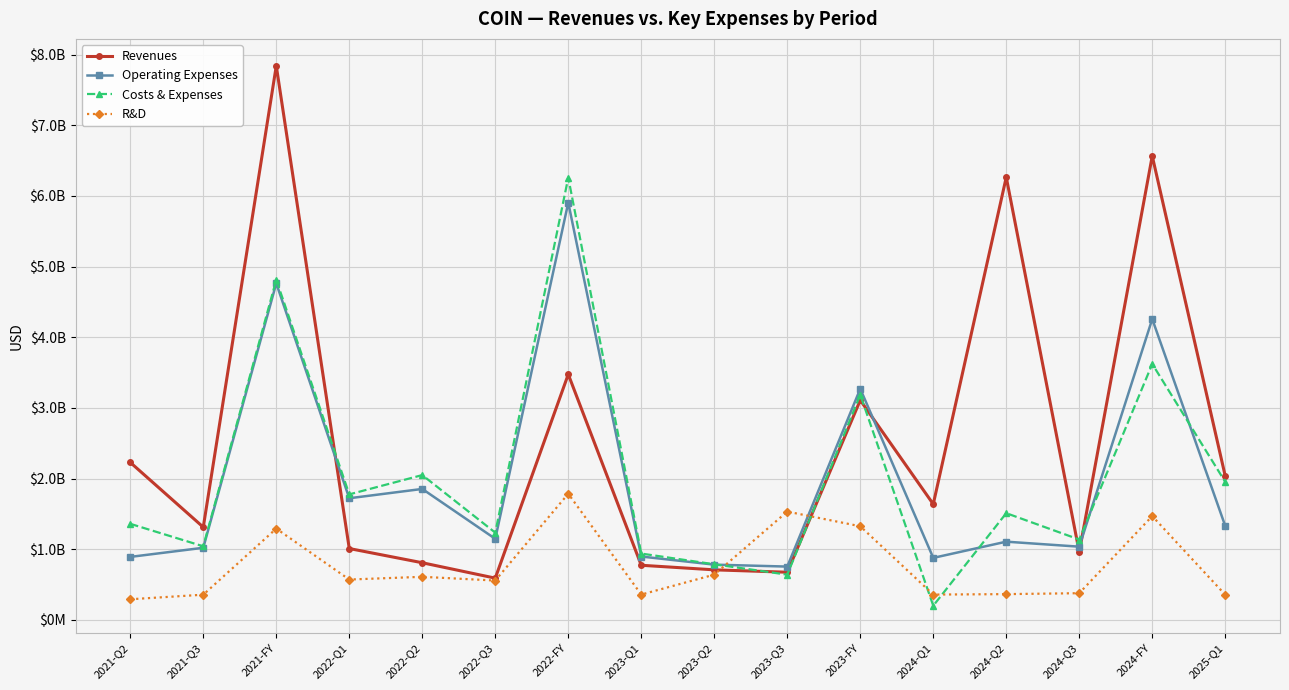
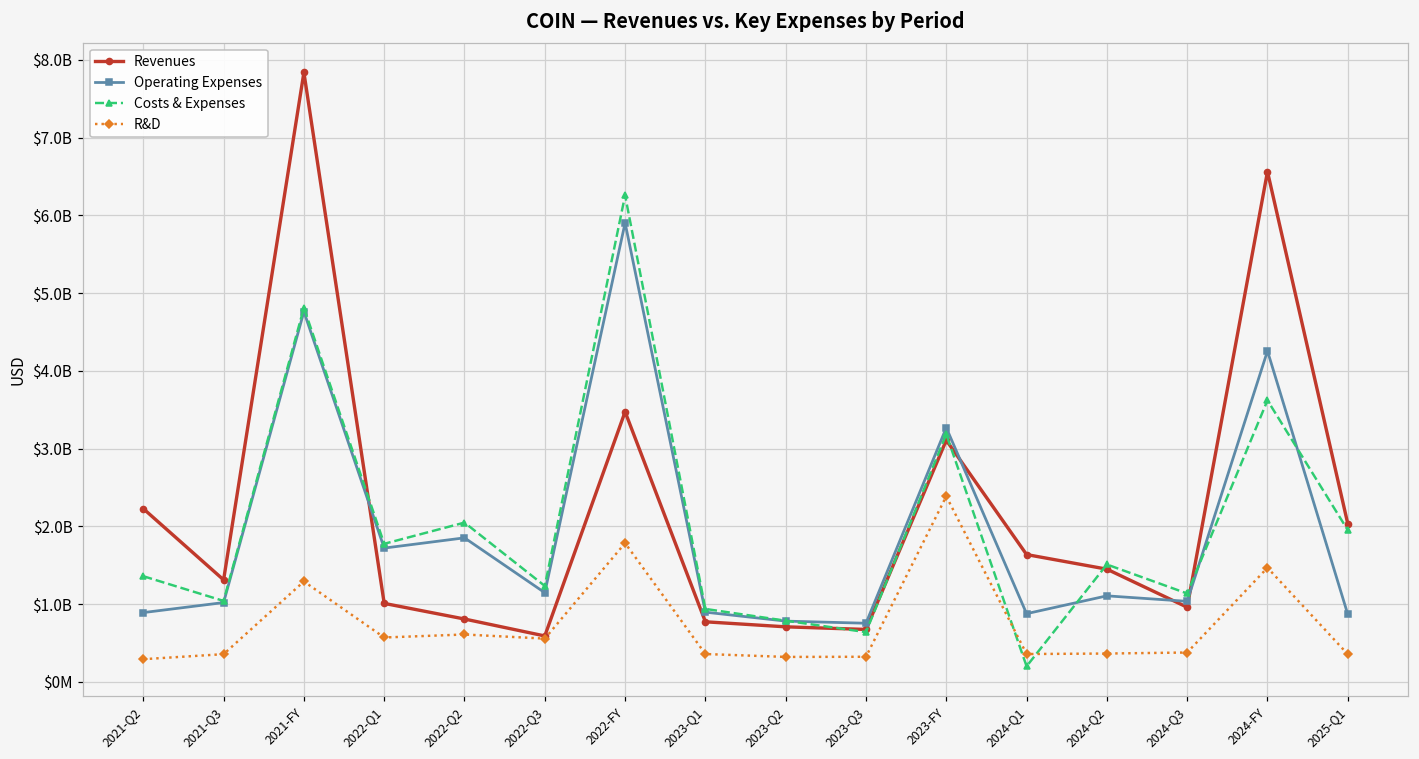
  {
    "Revenues": {
      "2021-Q2": "$2200000000",
      "2021-Q3": "$1300000000",
      "2021-FY": "$7800000000",
      "2022-Q1": "$1000000000",
      "2022-Q2": "$800000000",
      "2022-FY": "$3500000000",
      "2023-Q1": "$800000000",
      "2023-Q2": "$700000000",
      "2023-FY": "$3100000000",
      "2024-Q1": "$1600000000",
-     "2024-Q2": "$6300000000",
+     "2024-Q2": "$1400000000",
      "2024-Q3": "$1000000000",
      "2024-FY": "$6600000000",
      "2025-Q1": "$2000000000"
    },
    "Operating Expenses": {
      "2021-Q2": "$900000000",
      "2021-FY": "$4800000000",
      "2022-Q1": "$1700000000",
      "2022-Q2": "$1900000000",
      "2022-Q3": "$1100000000",
      "2022-FY": "$5900000000",
      "2023-Q1": "$900000000",
      "2023-Q3": "$800000000",
      "2023-FY": "$3300000000",
      "2024-Q1": "$900000000",
      "2024-Q2": "$1100000000",
      "2024-Q3": "$1000000000",
      "2024-FY": "$4300000000",
-     "2025-Q1": "$1300000000"
+     "2025-Q1": "$900000000"
    },
    "Costs & Expenses": {
      "2021-Q2": "$1400000000",
      "2021-FY": "$4800000000",
      "2022-Q1": "$1800000000",
      "2022-Q2": "$2000000000",
      "2022-Q3": "$1200000000",
      "2022-FY": "$6300000000",
      "2023-Q1": "$900000000",
      "2023-FY": "$3200000000",
      "2024-Q1": "$200000000",
      "2024-Q2": "$1500000000",
      "2024-Q3": "$1100000000",
      "2024-FY": "$3600000000",
      "2025-Q1": "$2000000000"
    },
    "R&D": {
      "2021-Q2": "$300000000",
      "2021-Q3": "$400000000",
      "2021-FY": "$1300000000",
      "2022-Q1": "$600000000",
      "2022-Q2": "$600000000",
      "2022-FY": "$1800000000",
      "2023-Q1": "$400000000",
-     "2023-Q2": "$600000000",
-     "2023-Q3": "$1500000000",
-     "2023-FY": "$1300000000",
+     "2023-Q2": "$300000000",
+     "2023-Q3": "$300000000",
+     "2023-FY": "$2400000000",
      "2024-Q1": "$400000000",
      "2024-Q2": "$400000000",
      "2024-Q3": "$400000000",
      "2024-FY": "$1500000000",
      "2025-Q1": "$400000000"
    }
  }
